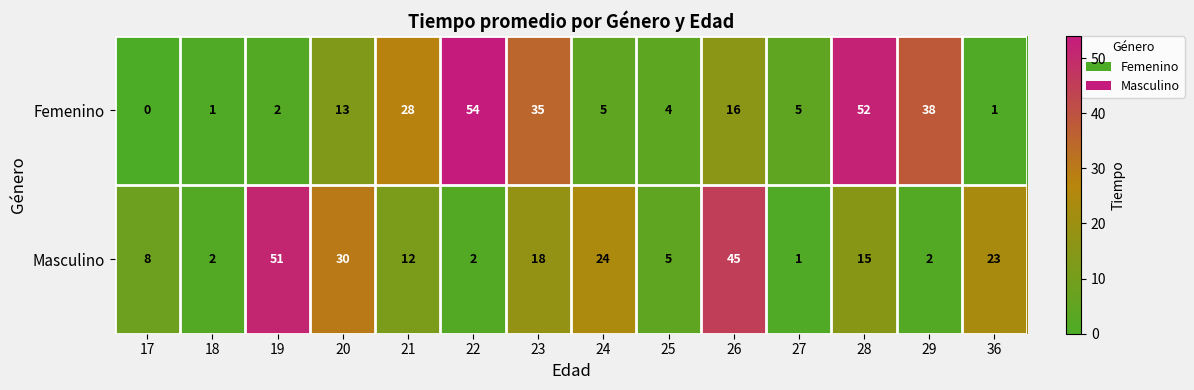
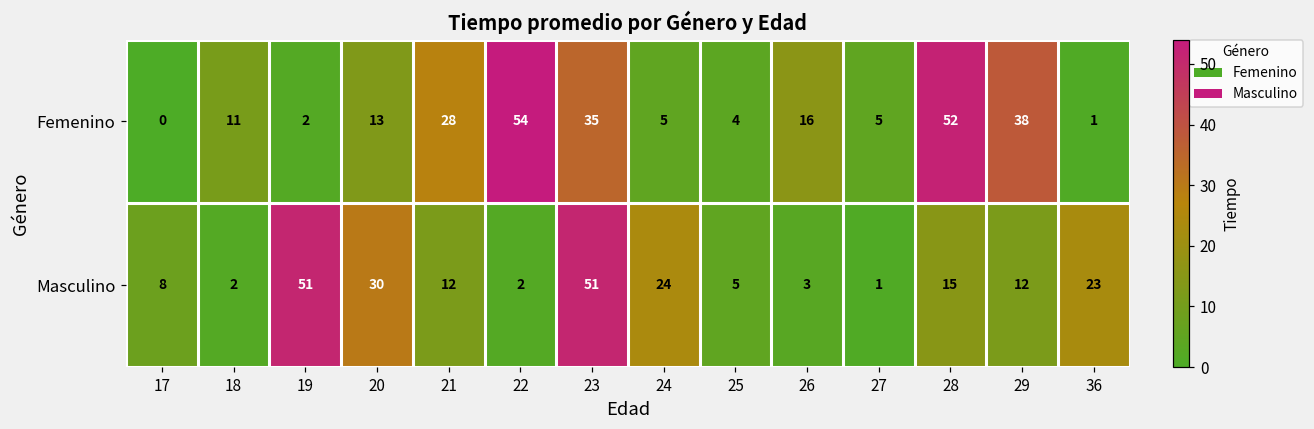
  {
    "Femenino": {
      "17": 0,
-     "18": 1,
+     "18": 11,
      "19": 2,
      "20": 13,
      "21": 28,
      "22": 54,
      "23": 35,
      "24": 5,
      "25": 4,
      "26": 16,
      "27": 5,
      "28": 52,
      "29": 38,
      "36": 1
    },
    "Masculino": {
      "17": 8,
      "18": 2,
      "19": 51,
      "20": 30,
      "21": 12,
      "22": 2,
-     "23": 18,
+     "23": 51,
      "24": 24,
      "25": 5,
-     "26": 45,
+     "26": 3,
      "27": 1,
      "28": 15,
-     "29": 2,
+     "29": 12,
      "36": 23
    }
  }
